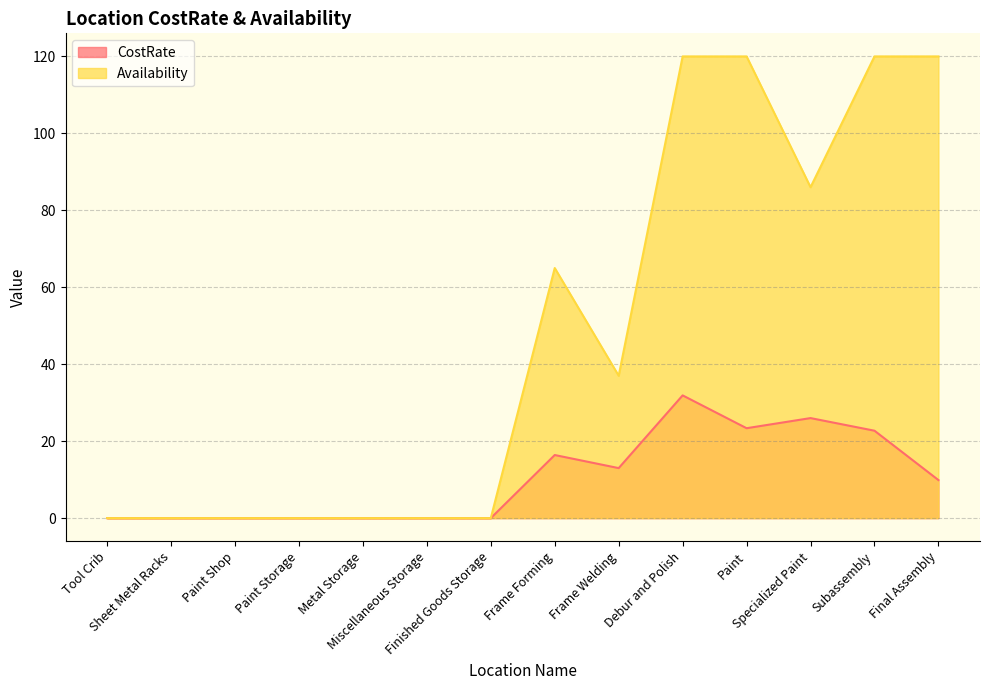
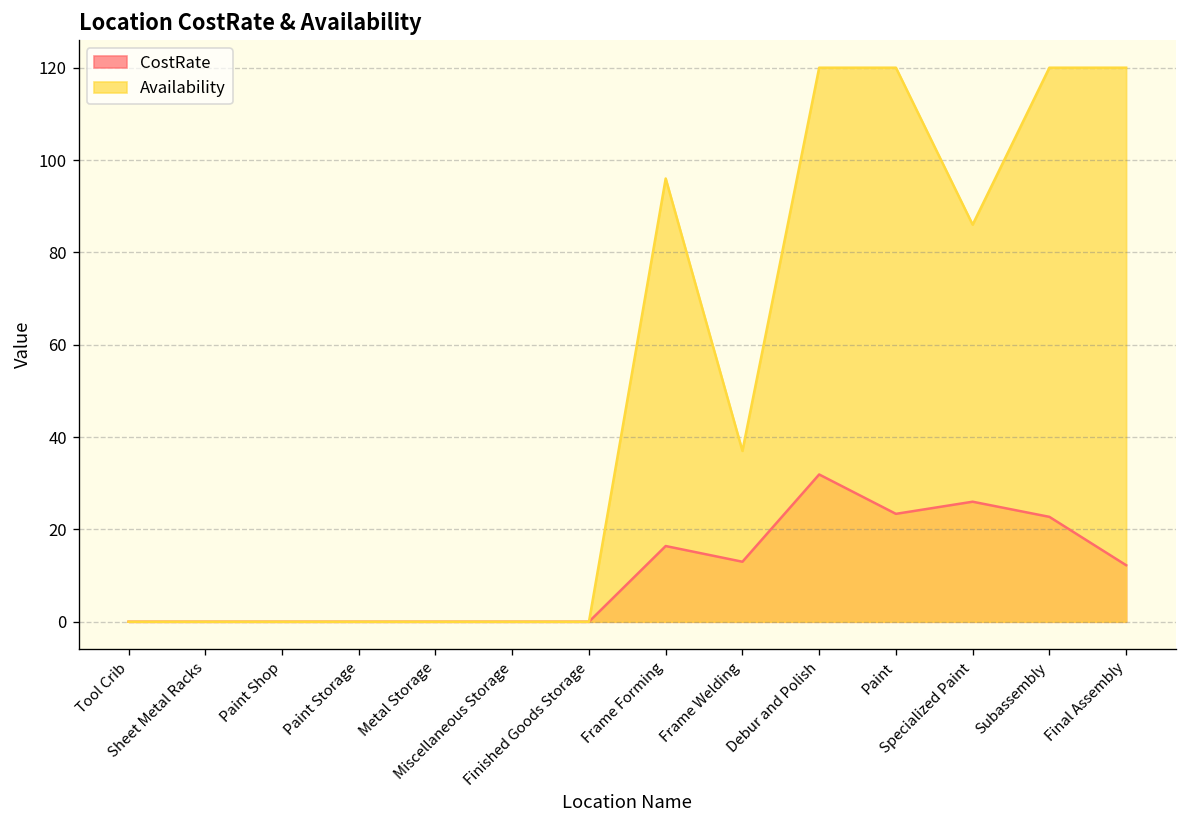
  {
    "CostRate": {
      "Frame Forming": 16,
      "Frame Welding": 13,
      "Debur and Polish": 32,
      "Paint": 23,
      "Specialized Paint": 26,
      "Subassembly": 23,
-     "Final Assembly": 10
+     "Final Assembly": 12
    },
    "Availability": {
-     "Frame Forming": 65,
+     "Frame Forming": 96,
      "Frame Welding": 37,
      "Debur and Polish": 120,
      "Paint": 120,
      "Specialized Paint": 86,
      "Subassembly": 120,
      "Final Assembly": 120
    }
  }
